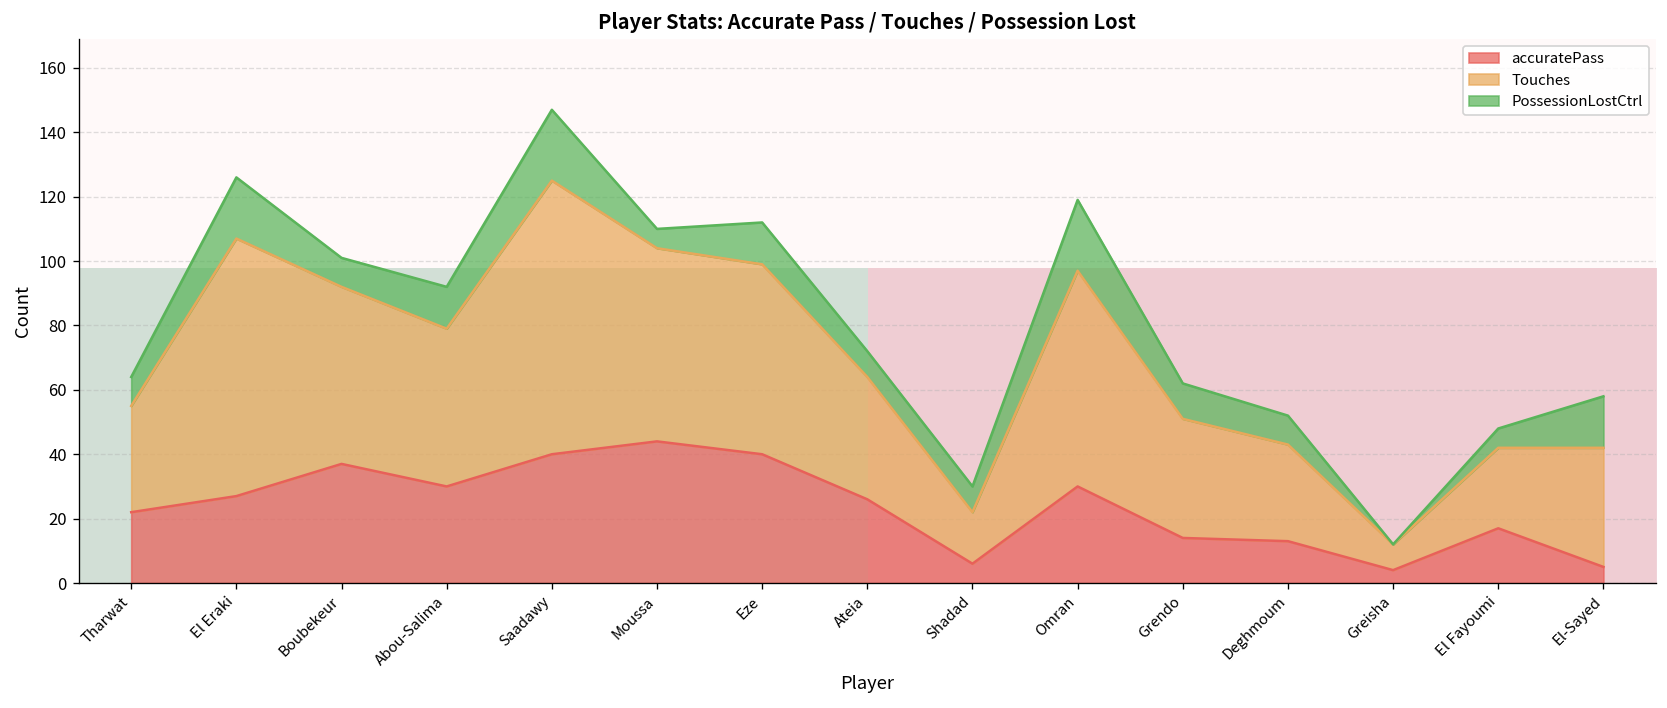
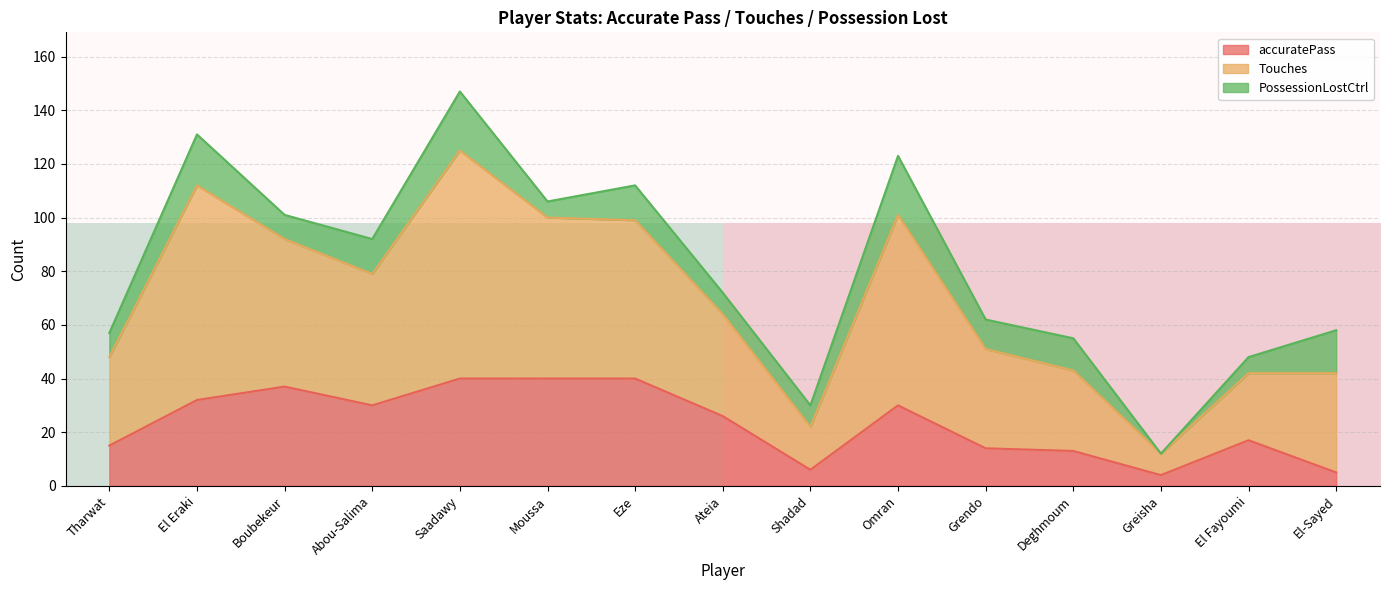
  {
    "accuratePass": {
-     "Tharwat": 22,
-     "El Eraki": 27,
+     "Tharwat": 15,
+     "El Eraki": 32,
      "Boubekeur": 37,
      "Abou-Salima": 30,
      "Saadawy": 40,
-     "Moussa": 44,
+     "Moussa": 40,
      "Eze": 40,
      "Ateia": 26,
      "Shadad": 6,
      "Omran": 30,
      "Grendo": 14,
      "Deghmoum": 13,
      "Greisha": 4,
      "El Fayoumi": 17,
      "El-Sayed": 5
    },
    "Touches": {
      "Tharwat": 33,
      "El Eraki": 80,
      "Boubekeur": 55,
      "Abou-Salima": 49,
      "Saadawy": 85,
      "Moussa": 60,
      "Eze": 59,
      "Ateia": 38,
      "Shadad": 16,
-     "Omran": 67,
+     "Omran": 71,
      "Grendo": 37,
      "Deghmoum": 30,
      "El Fayoumi": 25,
      "El-Sayed": 37
    },
    "PossessionLostCtrl": {
      "Tharwat": 9,
      "El Eraki": 19,
      "Boubekeur": 9,
      "Abou-Salima": 13,
      "Saadawy": 22,
      "Moussa": 6,
      "Eze": 13,
      "Ateia": 8,
      "Shadad": 8,
      "Omran": 22,
      "Grendo": 11,
-     "Deghmoum": 9,
+     "Deghmoum": 12,
      "El Fayoumi": 6,
      "El-Sayed": 16
    }
  }
